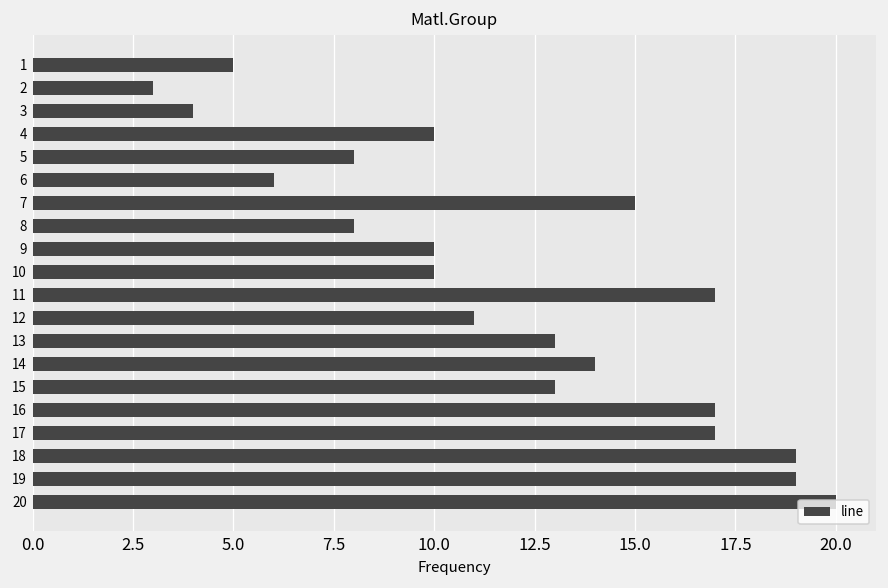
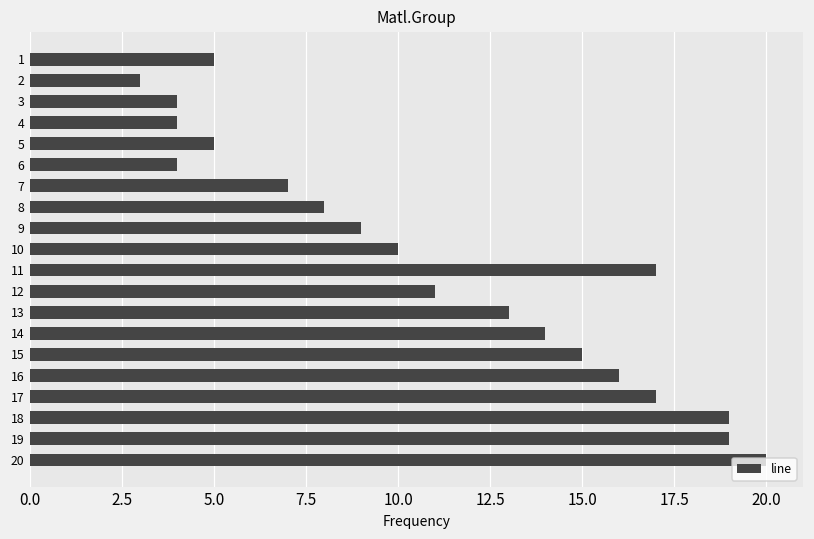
  {
    "1": 5,
    "2": 3,
    "3": 4,
-   "4": 10,
-   "5": 8,
-   "6": 6,
-   "7": 15,
+   "4": 4,
+   "5": 5,
+   "6": 4,
+   "7": 7,
    "8": 8,
-   "9": 10,
+   "9": 9,
    "10": 10,
    "11": 17,
    "12": 11,
    "13": 13,
    "14": 14,
-   "15": 13,
-   "16": 17,
+   "15": 15,
+   "16": 16,
    "17": 17,
    "18": 19,
    "19": 19
  }
